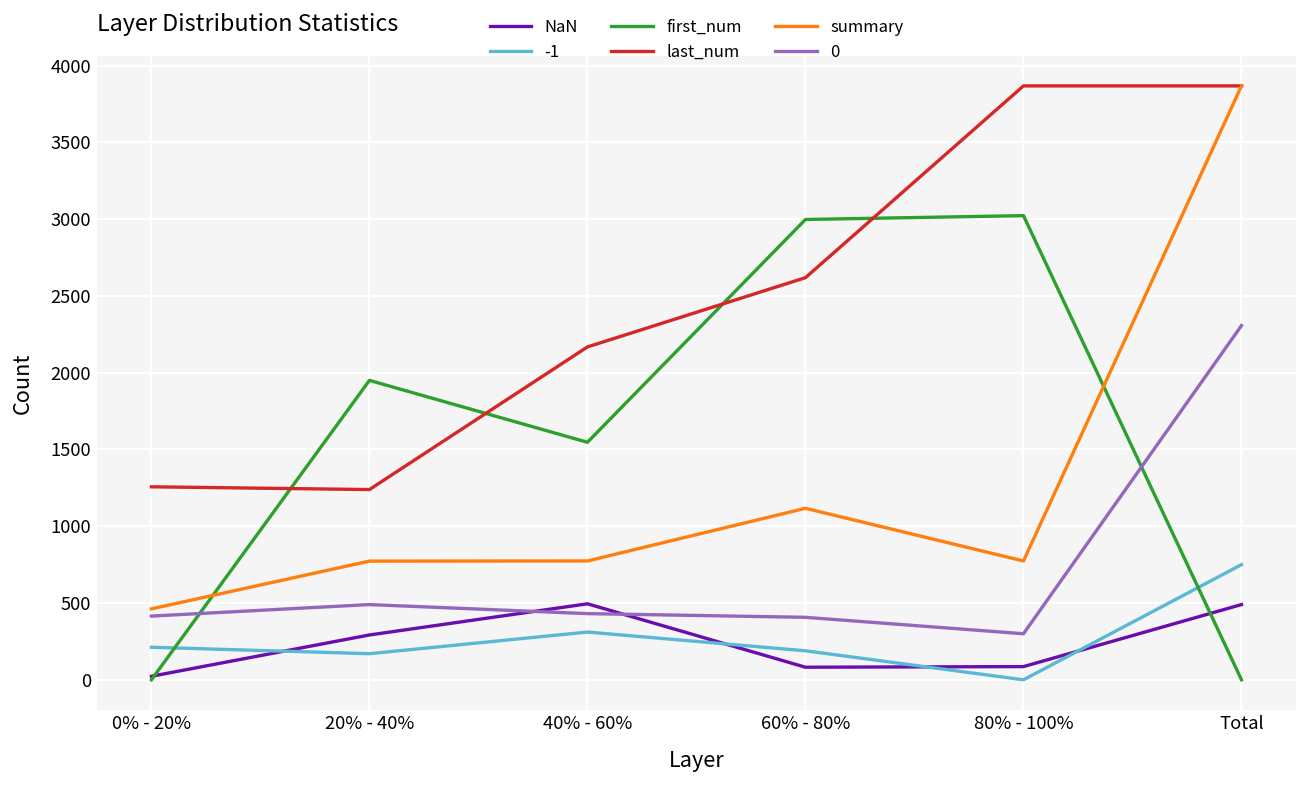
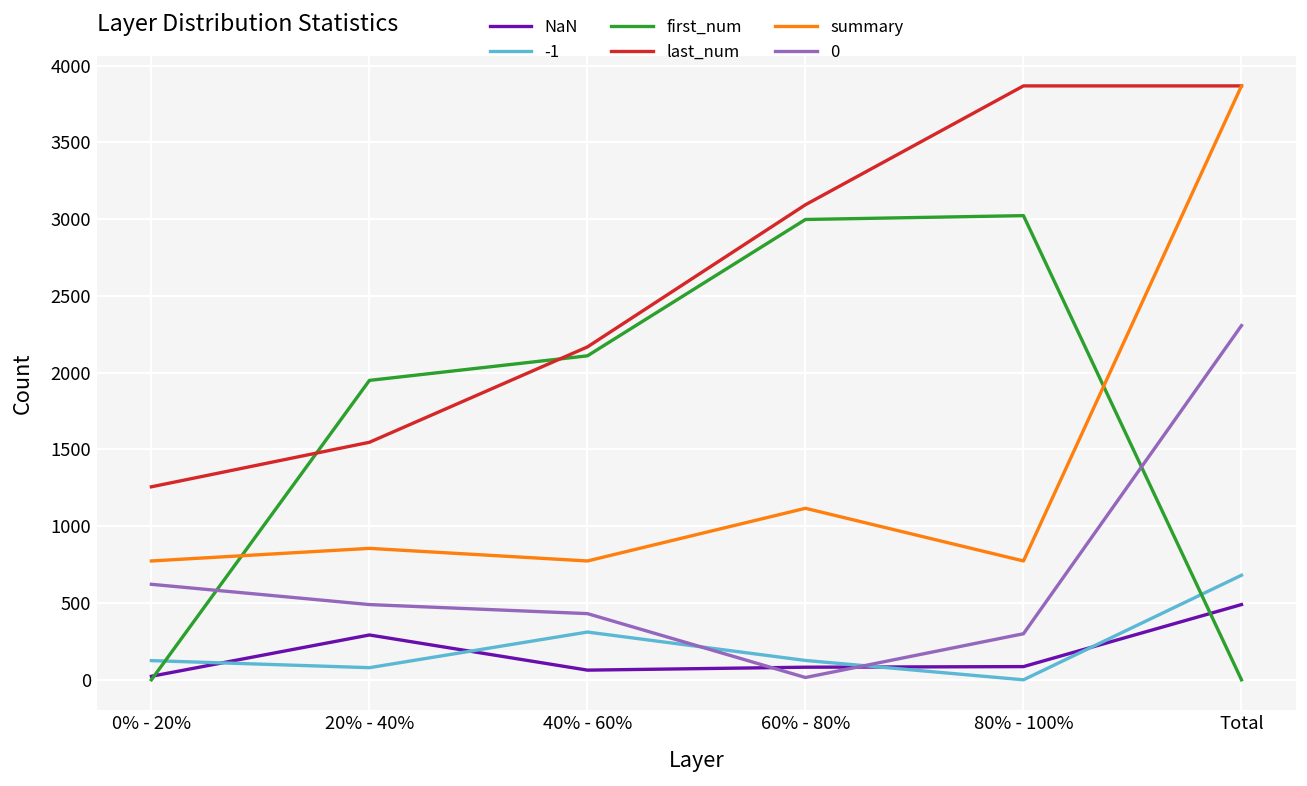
  {
    "NaN": {
      "0% - 20%": 20,
      "20% - 40%": 290,
-     "40% - 60%": 500,
+     "40% - 60%": 60,
      "60% - 80%": 80,
      "80% - 100%": 90,
      "Total": 490
    },
    "-1": {
-     "0% - 20%": 210,
-     "20% - 40%": 170,
+     "0% - 20%": 130,
+     "20% - 40%": 80,
      "40% - 60%": 310,
-     "60% - 80%": 190,
+     "60% - 80%": 130,
      "80% - 100%": 0,
-     "Total": 750
+     "Total": 680
    },
    "first_num": {
      "0% - 20%": 0,
      "20% - 40%": 1950,
-     "40% - 60%": 1550,
+     "40% - 60%": 2110,
      "60% - 80%": 3000,
      "80% - 100%": 3020,
      "Total": 0
    },
    "last_num": {
      "0% - 20%": 1260,
-     "20% - 40%": 1240,
+     "20% - 40%": 1550,
      "40% - 60%": 2170,
-     "60% - 80%": 2620,
+     "60% - 80%": 3090,
      "80% - 100%": 3870
    },
    "summary": {
-     "0% - 20%": 460,
-     "20% - 40%": 770,
+     "0% - 20%": 770,
+     "20% - 40%": 860,
      "40% - 60%": 770,
      "60% - 80%": 1120,
      "80% - 100%": 770
    },
    "0": {
-     "0% - 20%": 420,
+     "0% - 20%": 620,
      "20% - 40%": 490,
      "40% - 60%": 430,
-     "60% - 80%": 410,
+     "60% - 80%": 20,
      "80% - 100%": 300,
      "Total": 2310
    }
  }
